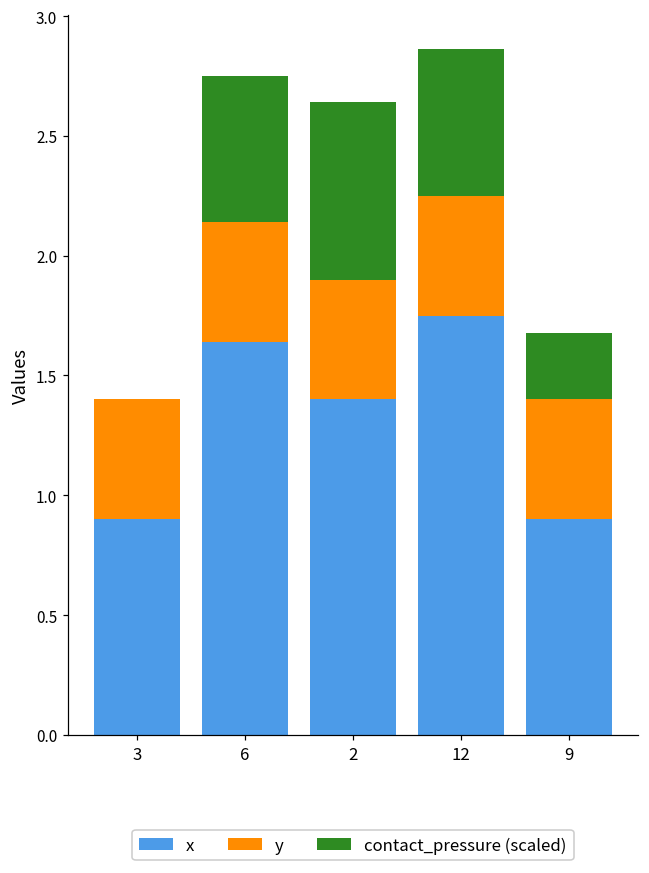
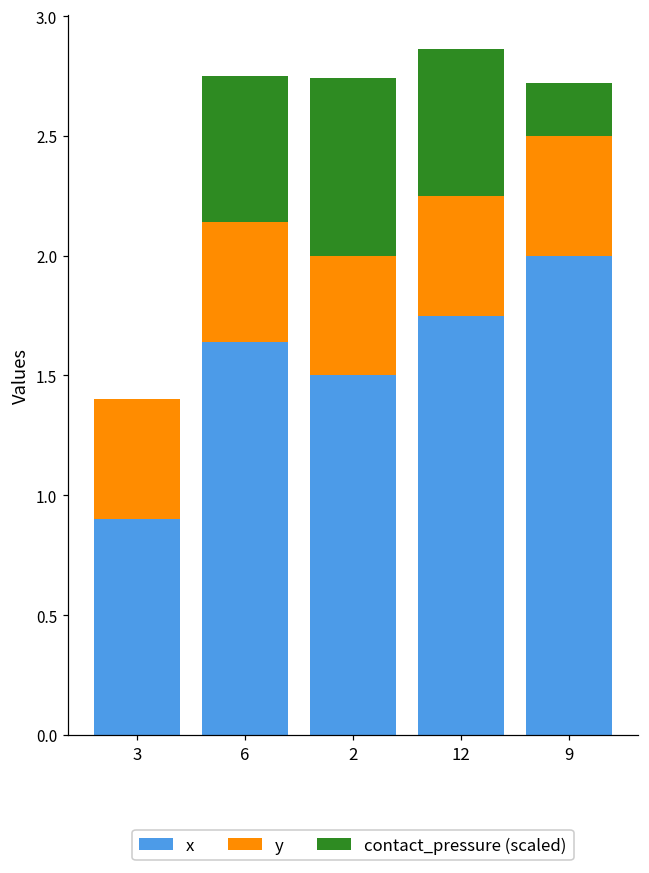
  {
    "x": {
      "3": 0.9,
      "6": 1.64,
-     "2": 1.4,
+     "2": 1.5,
      "12": 1.75,
-     "9": 0.9
+     "9": 2.0
    },
    "y": {
      "3": 0.50,
      "6": 0.50,
      "2": 0.50,
      "12": 0.50,
      "9": 0.50
    },
    "contact_pressure (scaled)": {
      "3": 0.00,
      "6": 0.61,
      "2": 0.74,
      "12": 0.61,
-     "9": 0.28
+     "9": 0.22
    }
  }
